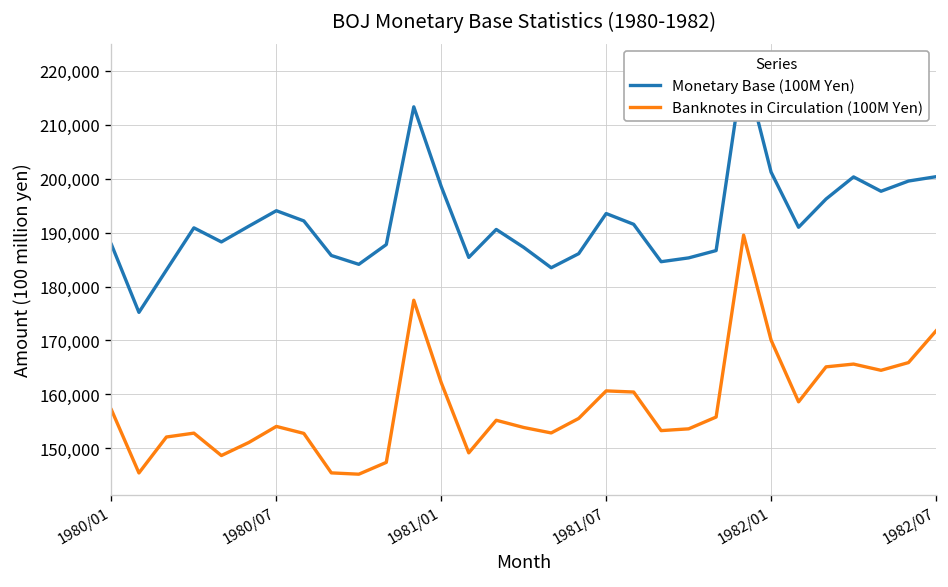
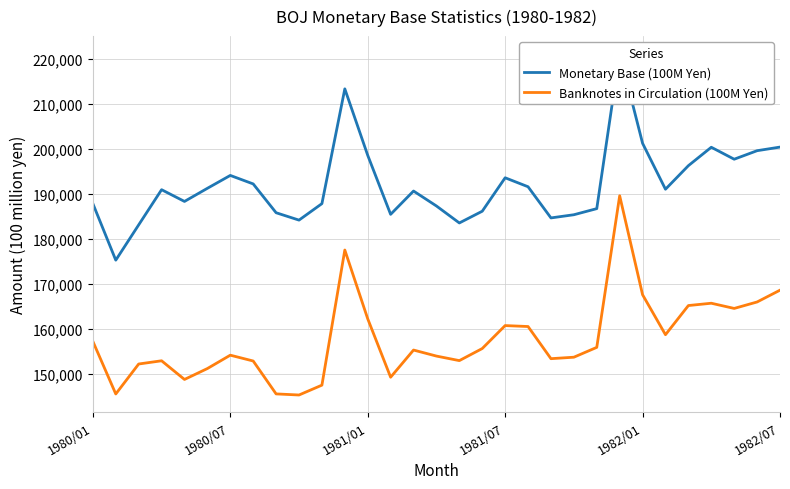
  {
    "Monetary Base (100M Yen)": {
      "1980/01": "188,000",
      "1980/07": "194,000",
      "1981/01": "199,000",
      "1981/07": "194,000",
      "1982/01": "201,000",
      "1982/07": "200,000"
    },
    "Banknotes in Circulation (100M Yen)": {
      "1980/01": "157,000",
      "1980/07": "154,000",
      "1981/01": "162,000",
      "1981/07": "161,000",
-     "1982/01": "170,000",
-     "1982/07": "172,000"
+     "1982/01": "168,000",
+     "1982/07": "169,000"
    }
  }
